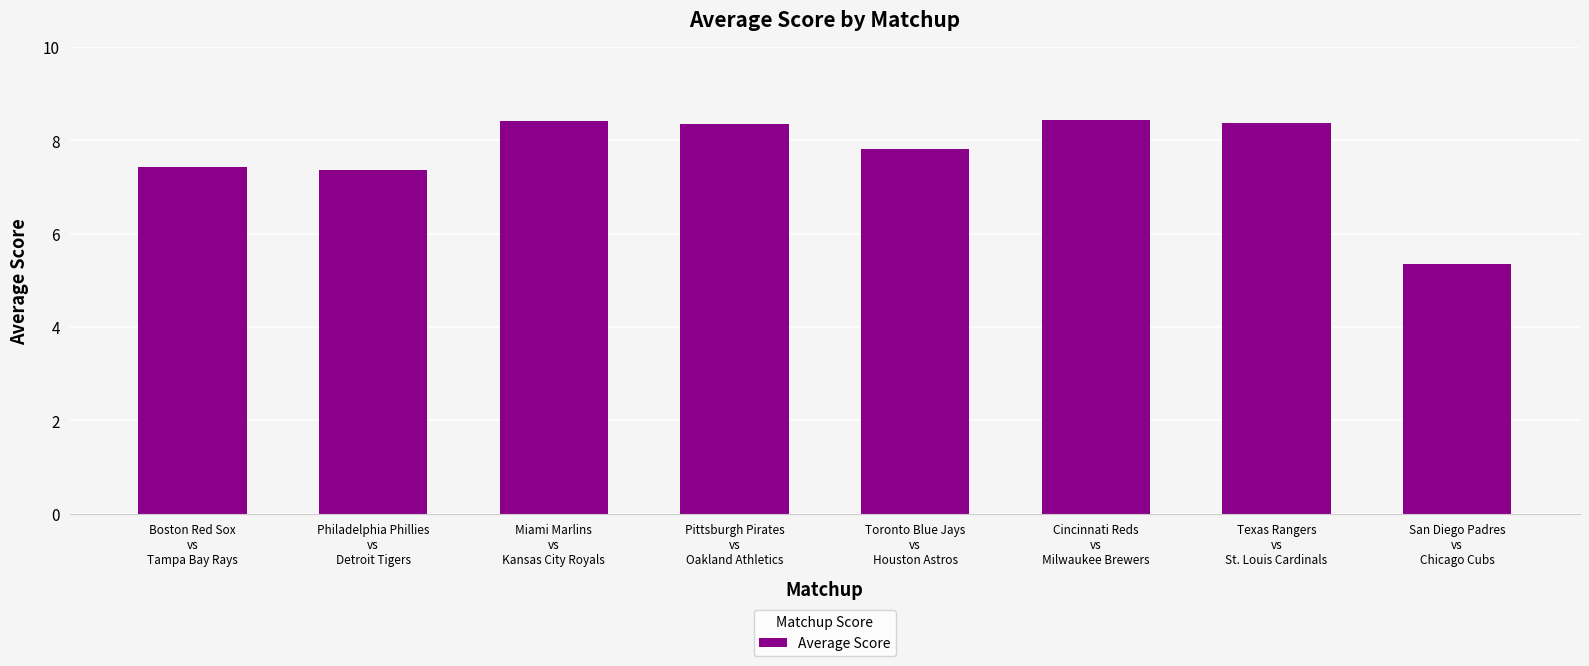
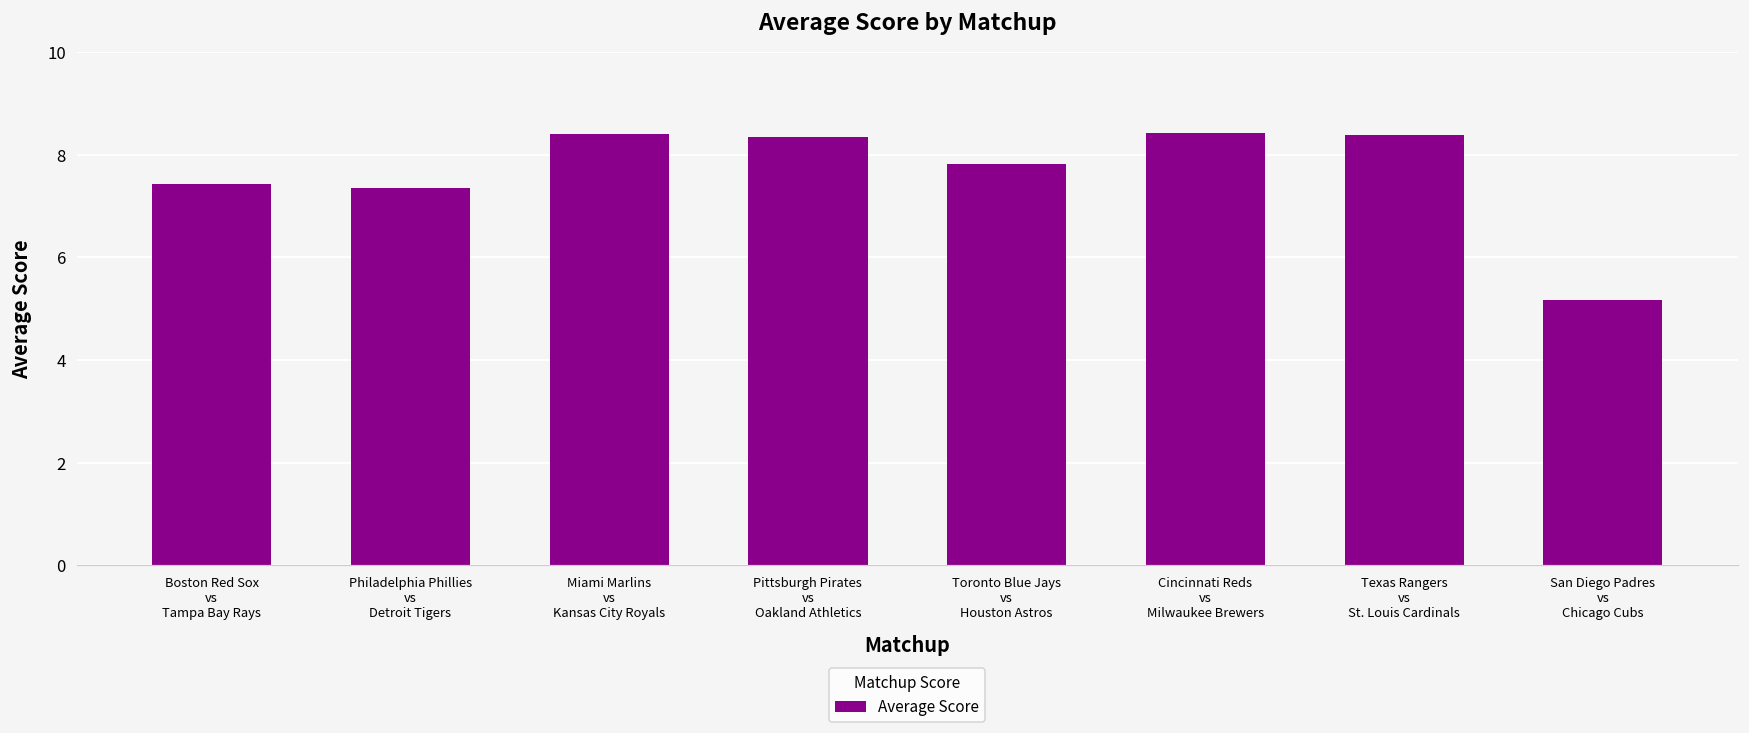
  {
    "Boston Red Sox vs Tampa Bay Rays": 7.4,
    "Philadelphia Phillies vs Detroit Tigers": 7.4,
    "Miami Marlins vs Kansas City Royals": 8.4,
    "Pittsburgh Pirates vs Oakland Athletics": 8.3,
    "Toronto Blue Jays vs Houston Astros": 7.8,
    "Cincinnati Reds vs Milwaukee Brewers": 8.4,
    "Texas Rangers vs St. Louis Cardinals": 8.4,
-   "San Diego Padres vs Chicago Cubs": 5.4
+   "San Diego Padres vs Chicago Cubs": 5.2
  }
